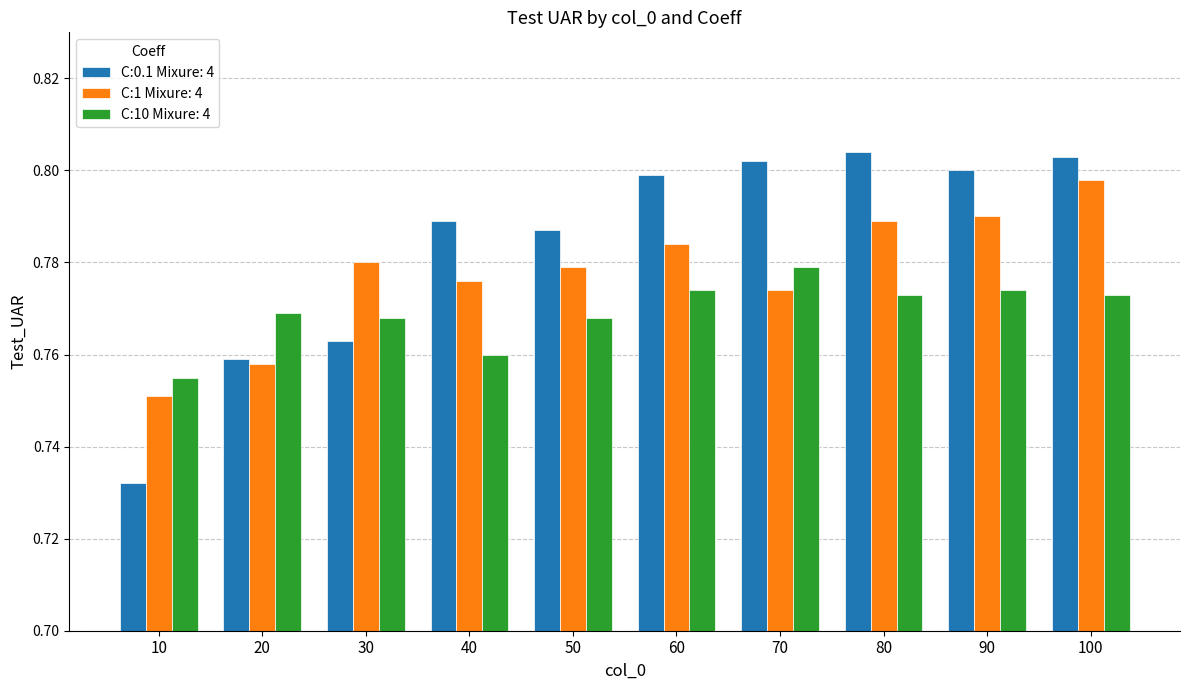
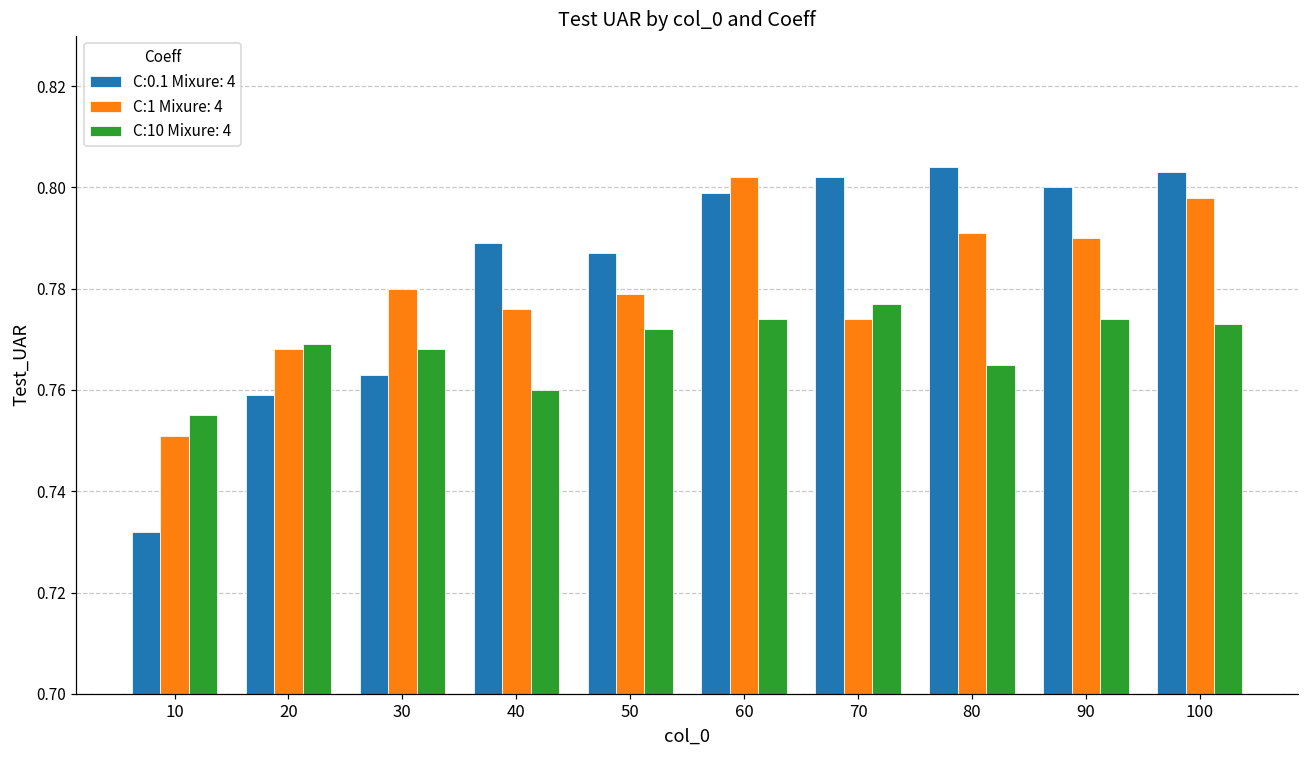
  {
    "C:0.1 Mixure: 4": {
      "10": 0.732,
      "20": 0.759,
      "30": 0.763,
      "40": 0.789,
      "50": 0.787,
      "60": 0.799,
      "70": 0.802,
      "80": 0.804,
      "90": 0.800,
      "100": 0.803
    },
    "C:1 Mixure: 4": {
      "10": 0.751,
-     "20": 0.758,
+     "20": 0.768,
      "30": 0.780,
      "40": 0.776,
      "50": 0.779,
-     "60": 0.784,
+     "60": 0.802,
      "70": 0.774,
-     "80": 0.789,
+     "80": 0.791,
      "90": 0.790,
      "100": 0.798
    },
    "C:10 Mixure: 4": {
      "10": 0.755,
      "20": 0.769,
      "30": 0.768,
      "40": 0.760,
-     "50": 0.768,
+     "50": 0.772,
      "60": 0.774,
-     "70": 0.779,
-     "80": 0.773,
+     "70": 0.777,
+     "80": 0.765,
      "90": 0.774,
      "100": 0.773
    }
  }
